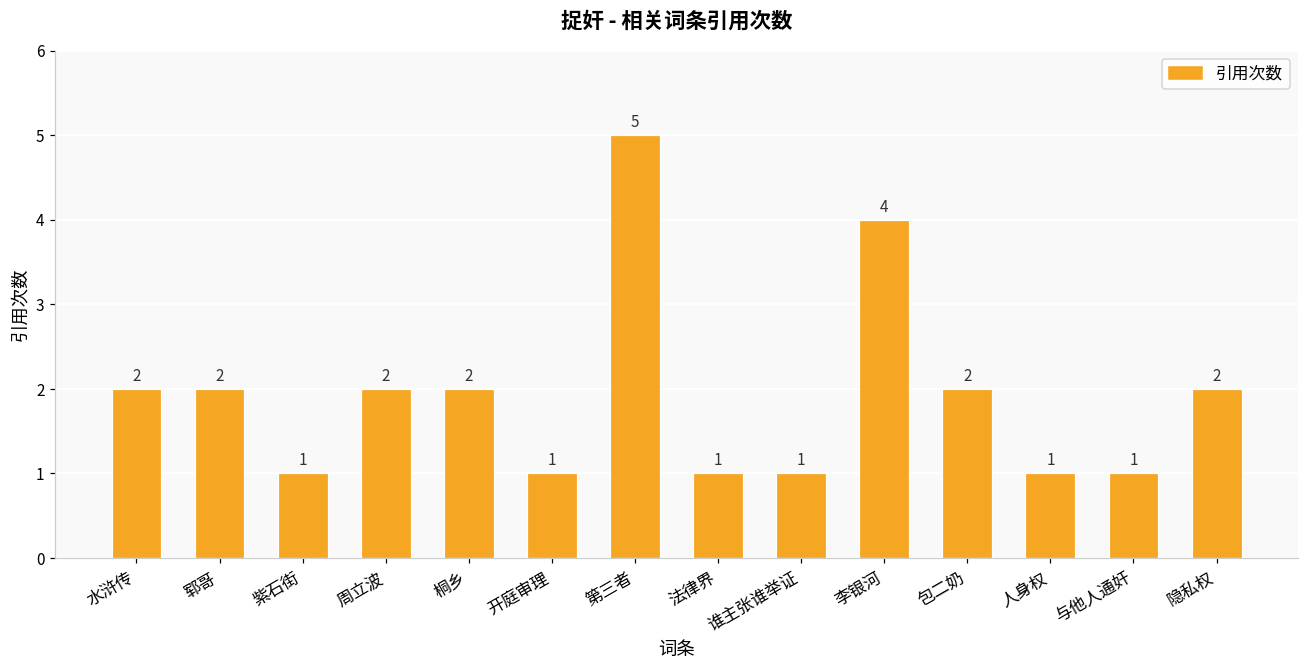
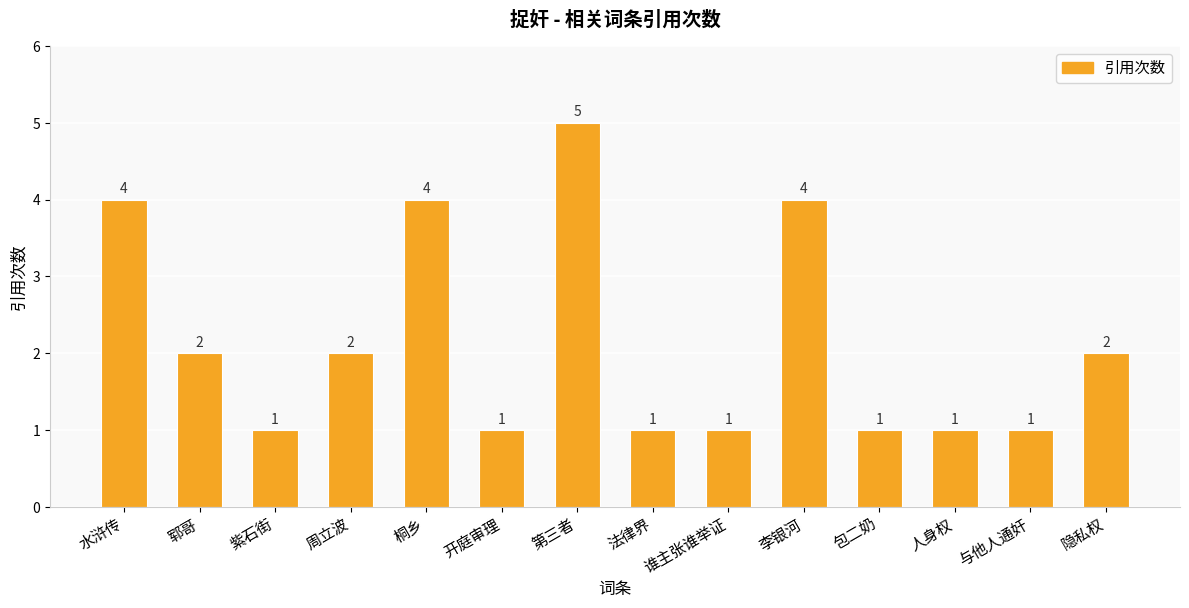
  {
-   "水浒传": 2,
+   "水浒传": 4,
    "郓哥": 2,
    "紫石街": 1,
    "周立波": 2,
-   "桐乡": 2,
+   "桐乡": 4,
    "开庭审理": 1,
    "第三者": 5,
    "法律界": 1,
    "谁主张谁举证": 1,
    "李银河": 4,
-   "包二奶": 2,
+   "包二奶": 1,
    "人身权": 1,
    "与他人通奸": 1,
    "隐私权": 2
  }
